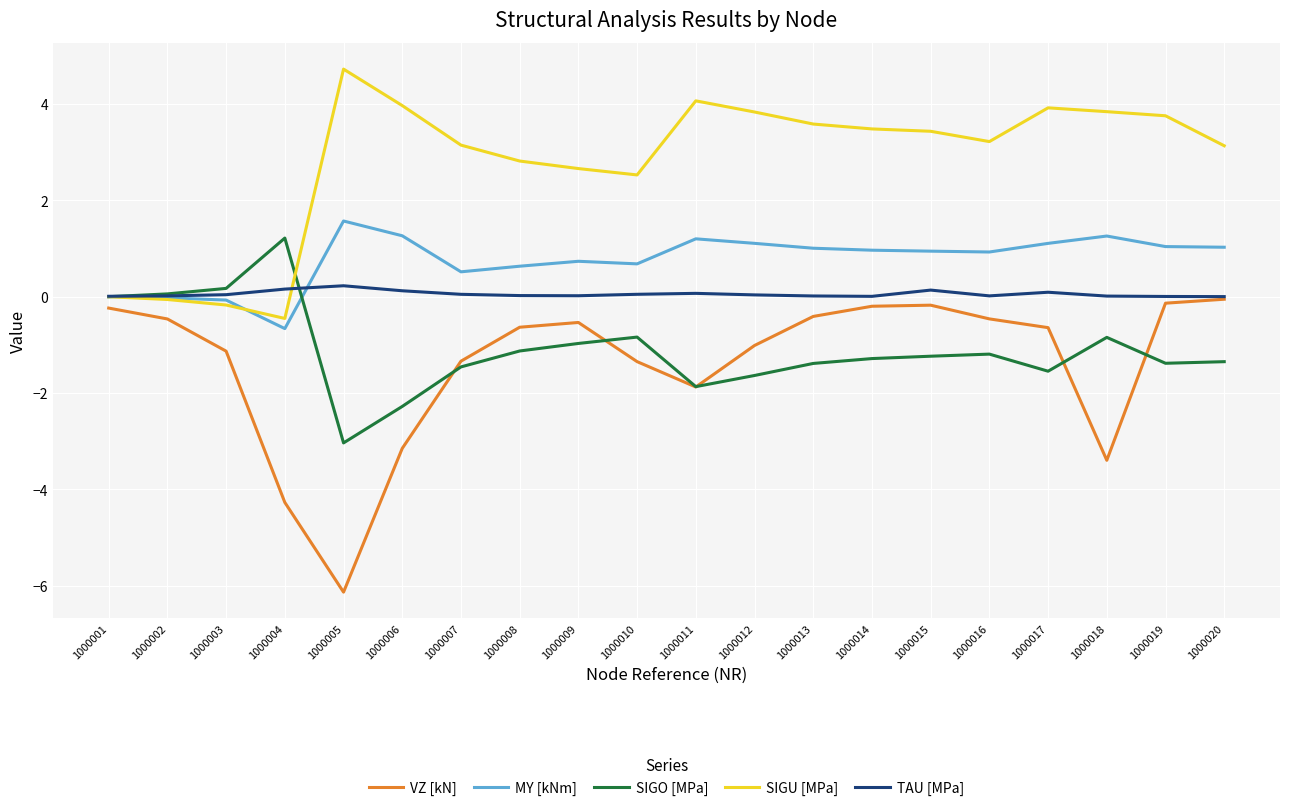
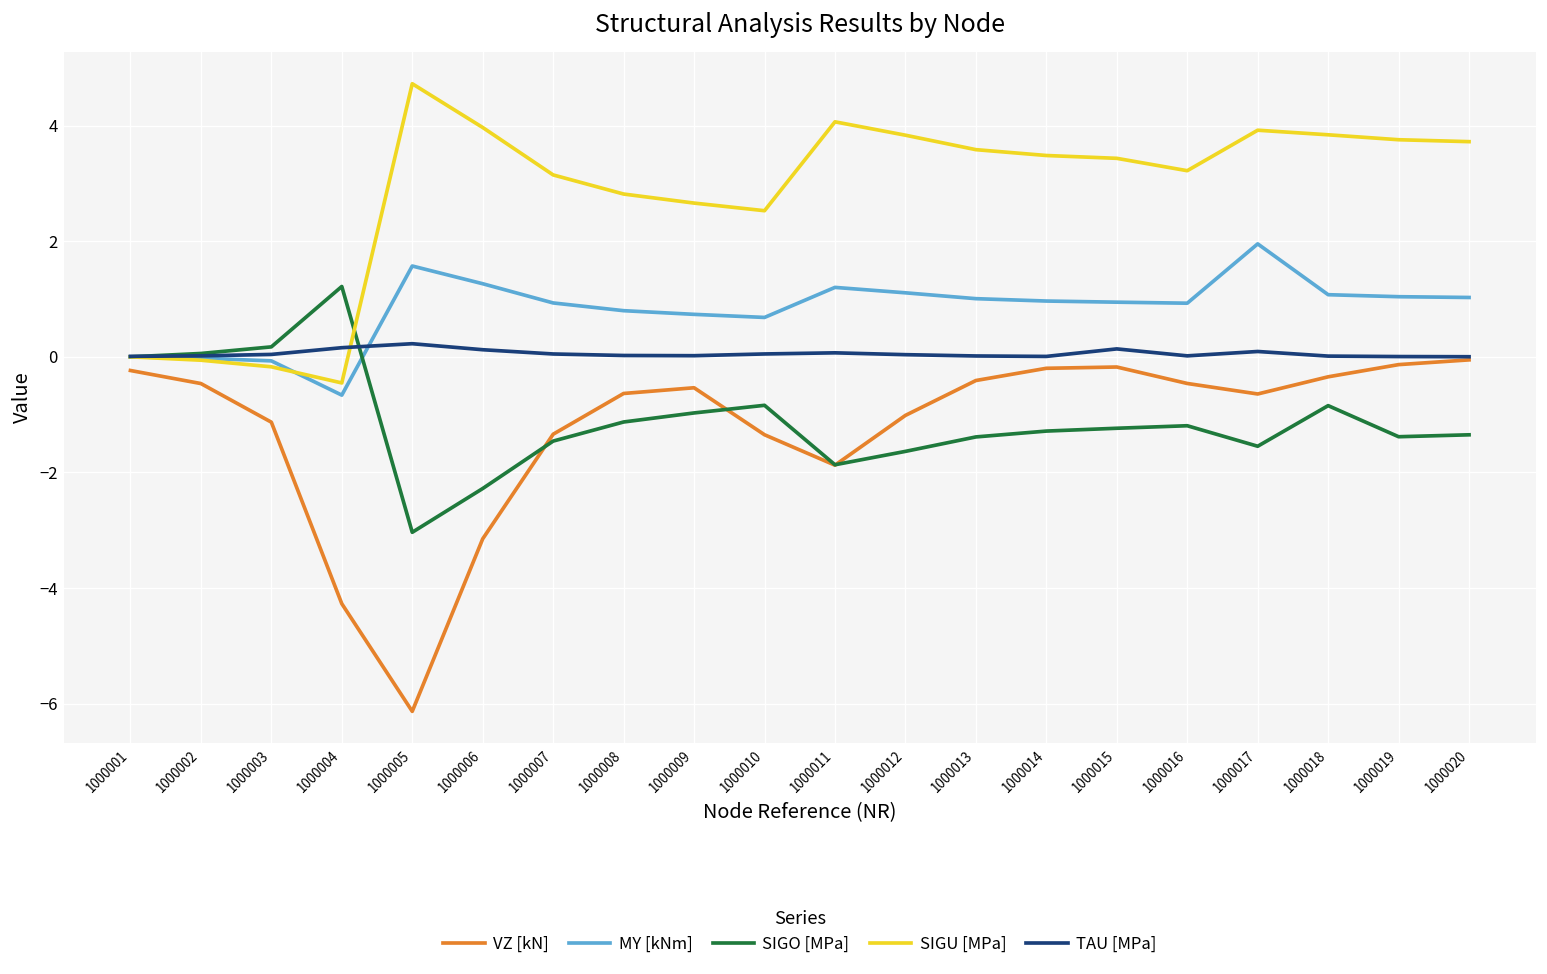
  {
    "VZ [kN]": {
      "1000001": -0.2,
      "1000002": -0.5,
      "1000003": -1.1,
      "1000004": -4.3,
      "1000005": -6.1,
      "1000006": -3.1,
      "1000007": -1.3,
      "1000008": -0.6,
      "1000009": -0.5,
      "1000010": -1.3,
      "1000012": -1.0,
      "1000013": -0.4,
      "1000014": -0.2,
      "1000015": -0.2,
      "1000016": -0.5,
      "1000017": -0.6,
-     "1000018": -3.4,
+     "1000018": -0.3,
      "1000019": -0.1,
      "1000020": -0.1
    },
    "MY [kNm]": {
      "1000003": -0.1,
      "1000004": -0.7,
      "1000005": 1.6,
      "1000006": 1.3,
-     "1000007": 0.5,
-     "1000008": 0.6,
+     "1000007": 0.9,
+     "1000008": 0.8,
      "1000009": 0.7,
      "1000010": 0.7,
      "1000011": 1.2,
      "1000012": 1.1,
      "1000013": 1.0,
      "1000014": 1.0,
      "1000015": 0.9,
      "1000016": 0.9,
-     "1000017": 1.1,
-     "1000018": 1.3,
+     "1000017": 2.0,
+     "1000018": 1.1,
      "1000019": 1.0,
      "1000020": 1.0
    },
    "SIGO [MPa]": {
      "1000003": 0.2,
      "1000004": 1.2,
      "1000005": -3.0,
      "1000006": -2.3,
      "1000007": -1.5,
      "1000008": -1.1,
      "1000009": -1.0,
      "1000010": -0.8,
      "1000012": -1.6,
      "1000013": -1.4,
      "1000014": -1.3,
      "1000015": -1.2,
      "1000016": -1.2,
      "1000017": -1.5,
      "1000018": -0.8,
      "1000019": -1.4,
      "1000020": -1.3
    },
    "SIGU [MPa]": {
      "1000003": -0.2,
      "1000004": -0.5,
      "1000005": 4.7,
      "1000006": 4.0,
      "1000007": 3.1,
      "1000008": 2.8,
      "1000009": 2.7,
      "1000010": 2.5,
      "1000011": 4.1,
      "1000012": 3.8,
      "1000013": 3.6,
      "1000014": 3.5,
      "1000015": 3.4,
      "1000016": 3.2,
      "1000017": 3.9,
      "1000018": 3.8,
      "1000019": 3.8,
-     "1000020": 3.1
+     "1000020": 3.7
    },
    "TAU [MPa]": {
      "1000003": 0.0,
      "1000004": 0.2,
      "1000005": 0.2,
      "1000006": 0.1,
      "1000007": 0.0,
      "1000008": 0.0,
      "1000009": 0.0,
      "1000010": 0.0,
      "1000011": 0.1,
      "1000012": 0.0,
      "1000013": 0.0,
      "1000014": 0.0,
      "1000015": 0.1,
      "1000016": 0.0,
      "1000017": 0.1,
      "1000018": 0.0,
      "1000019": 0.0,
      "1000020": 0.0
    }
  }
